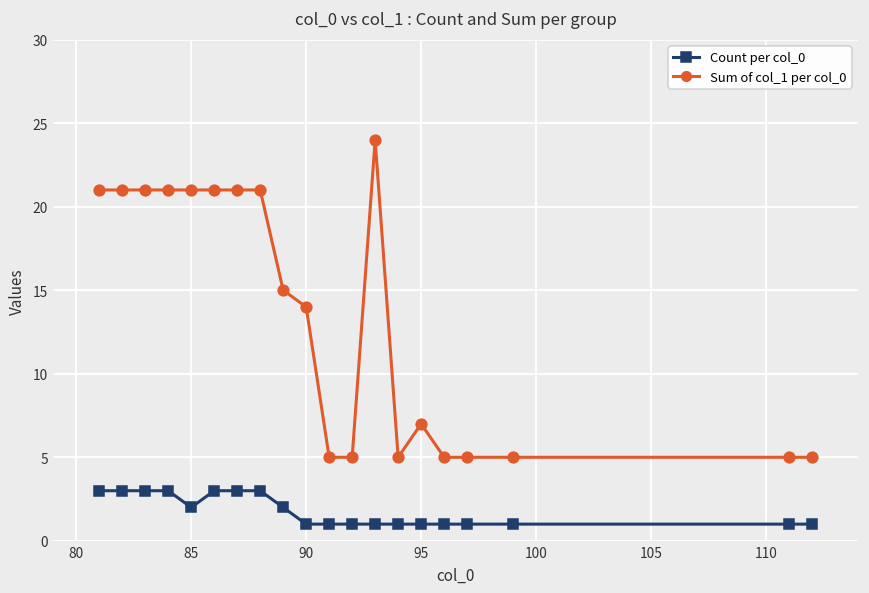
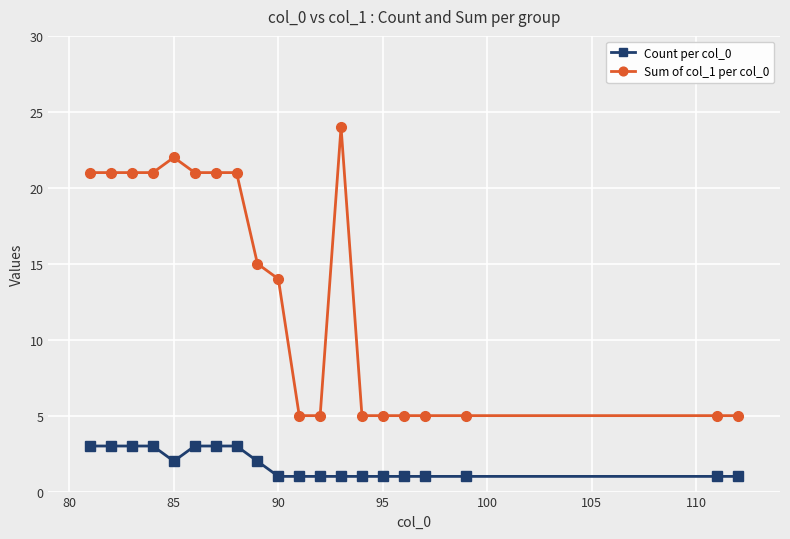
  {
    "Count per col_0": {
      "85": 2,
      "90": 1,
      "95": 1
    },
    "Sum of col_1 per col_0": {
-     "85": 21,
+     "85": 22,
      "90": 14,
-     "95": 7
+     "95": 5
    }
  }
